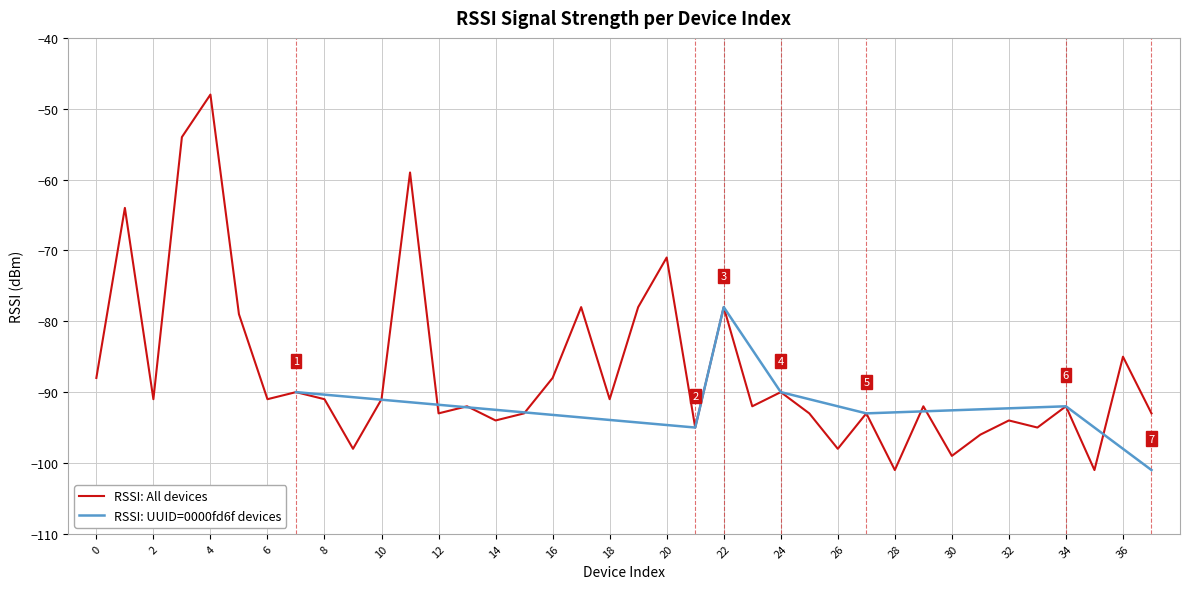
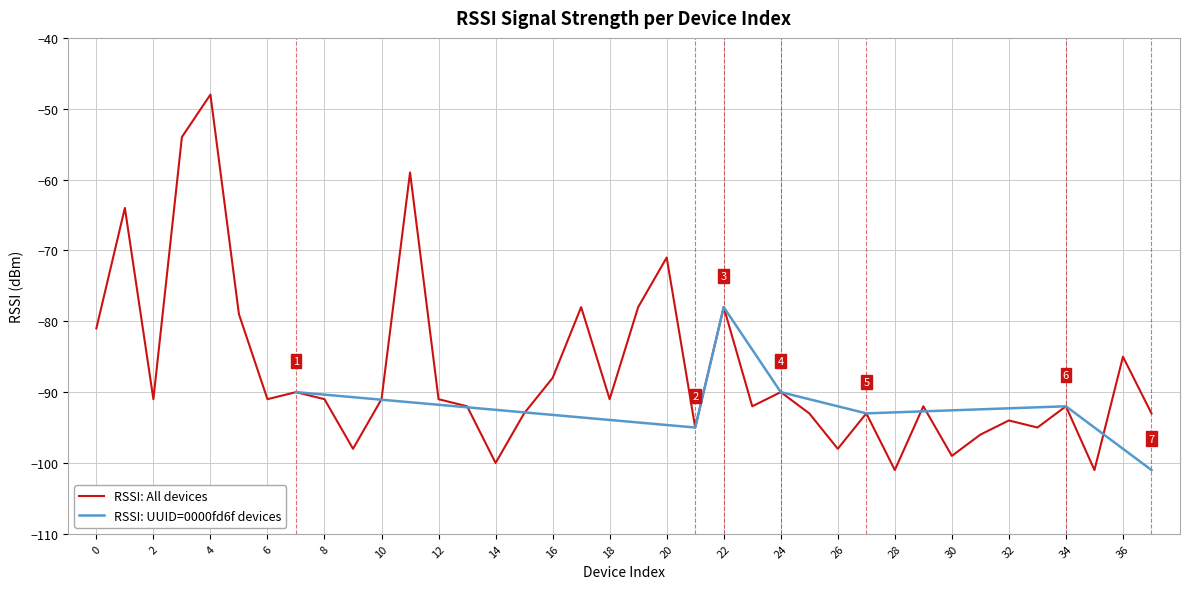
  {
    "RSSI: All devices": {
-     "0": -88,
+     "0": -81,
      "2": -91,
      "4": -48,
      "6": -91,
      "8": -91,
      "10": -91,
-     "12": -93,
-     "14": -94,
+     "12": -91,
+     "14": -100,
      "16": -88,
      "18": -91,
      "20": -71,
      "26": -98,
      "28": -101,
      "30": -99,
      "32": -94,
      "36": -85
    }
  }
